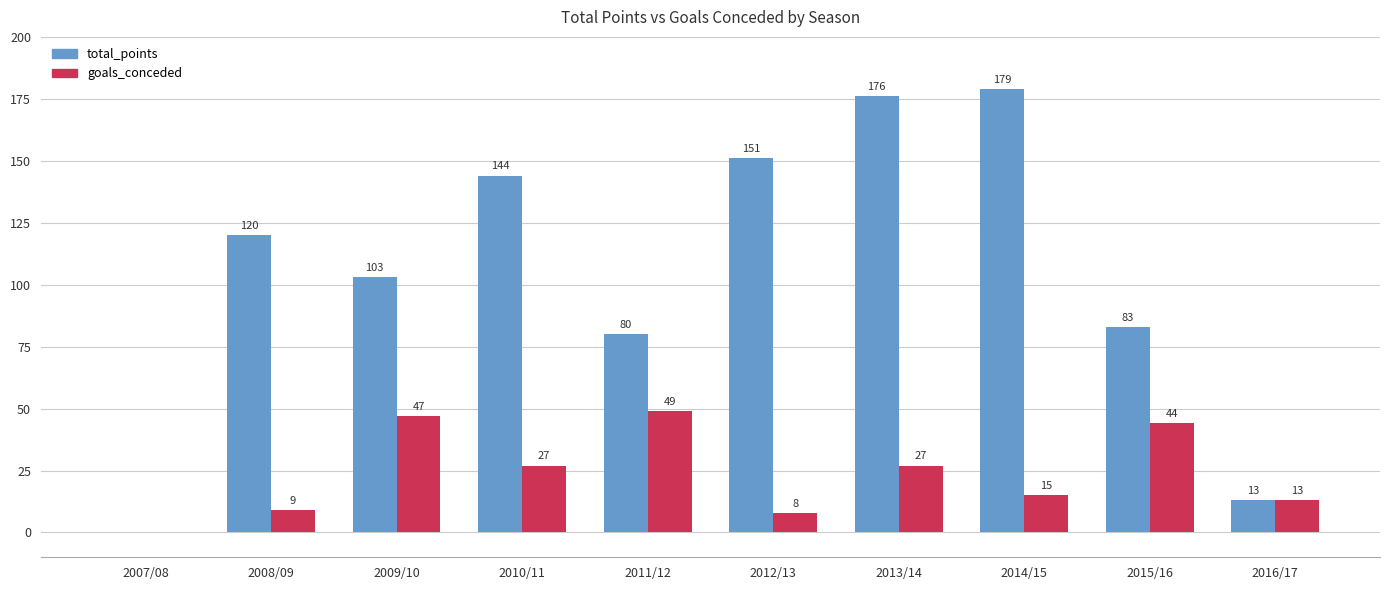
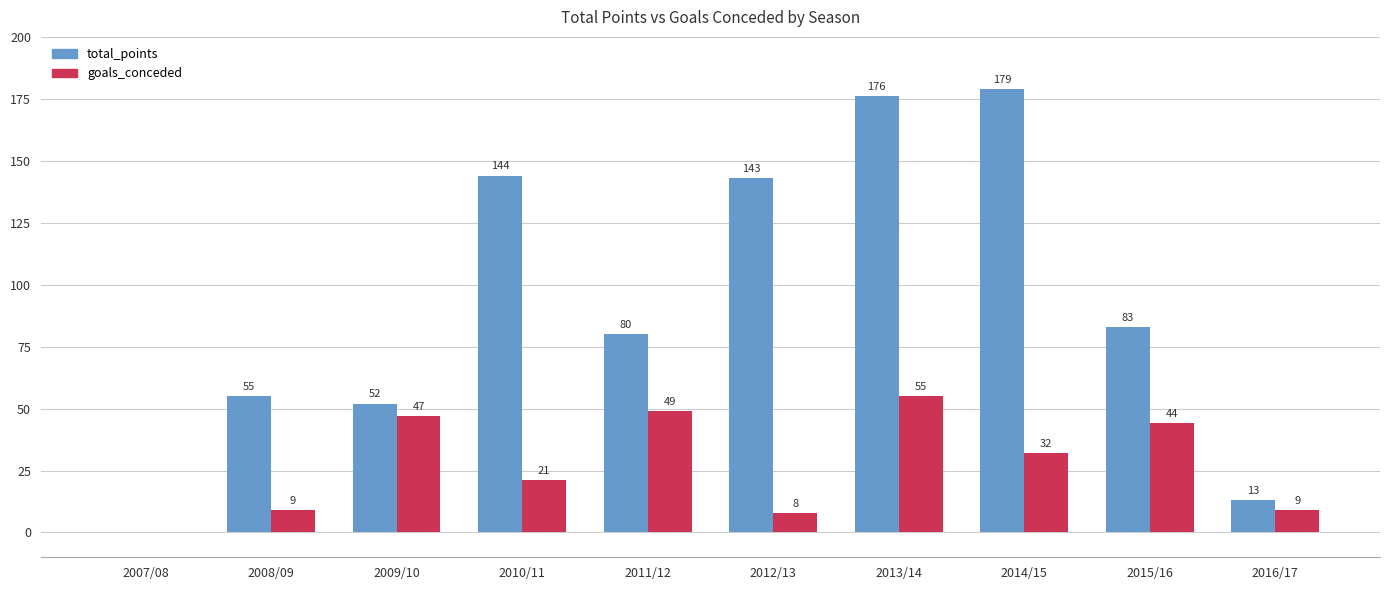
  {
    "total_points": {
-     "2008/09": 120,
-     "2009/10": 103,
+     "2008/09": 55,
+     "2009/10": 52,
      "2010/11": 144,
      "2011/12": 80,
-     "2012/13": 151,
+     "2012/13": 143,
      "2013/14": 176,
      "2014/15": 179,
      "2015/16": 83,
      "2016/17": 13
    },
    "goals_conceded": {
      "2008/09": 9,
      "2009/10": 47,
-     "2010/11": 27,
+     "2010/11": 21,
      "2011/12": 49,
      "2012/13": 8,
-     "2013/14": 27,
-     "2014/15": 15,
+     "2013/14": 55,
+     "2014/15": 32,
      "2015/16": 44,
-     "2016/17": 13
+     "2016/17": 9
    }
  }
